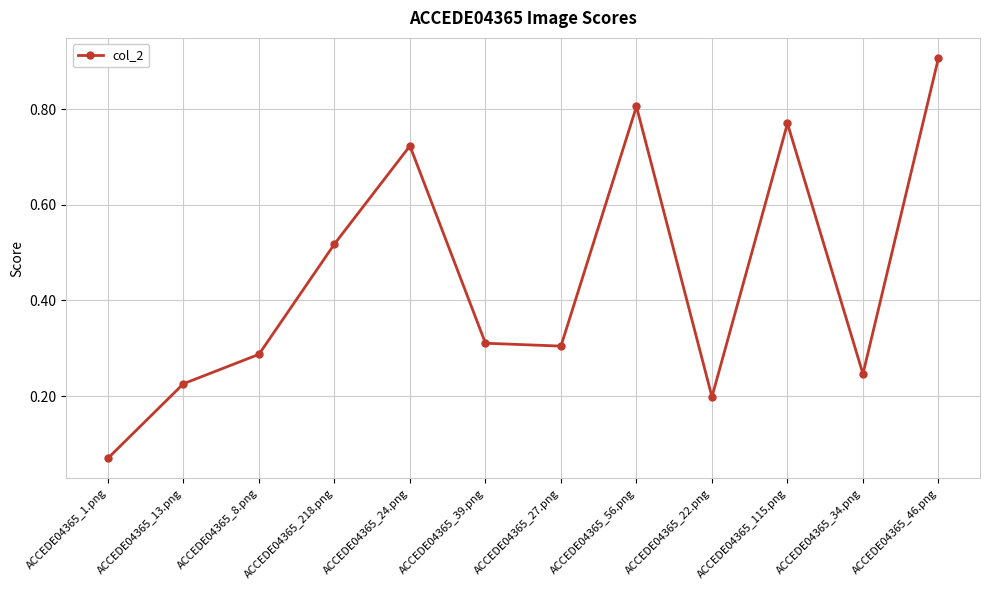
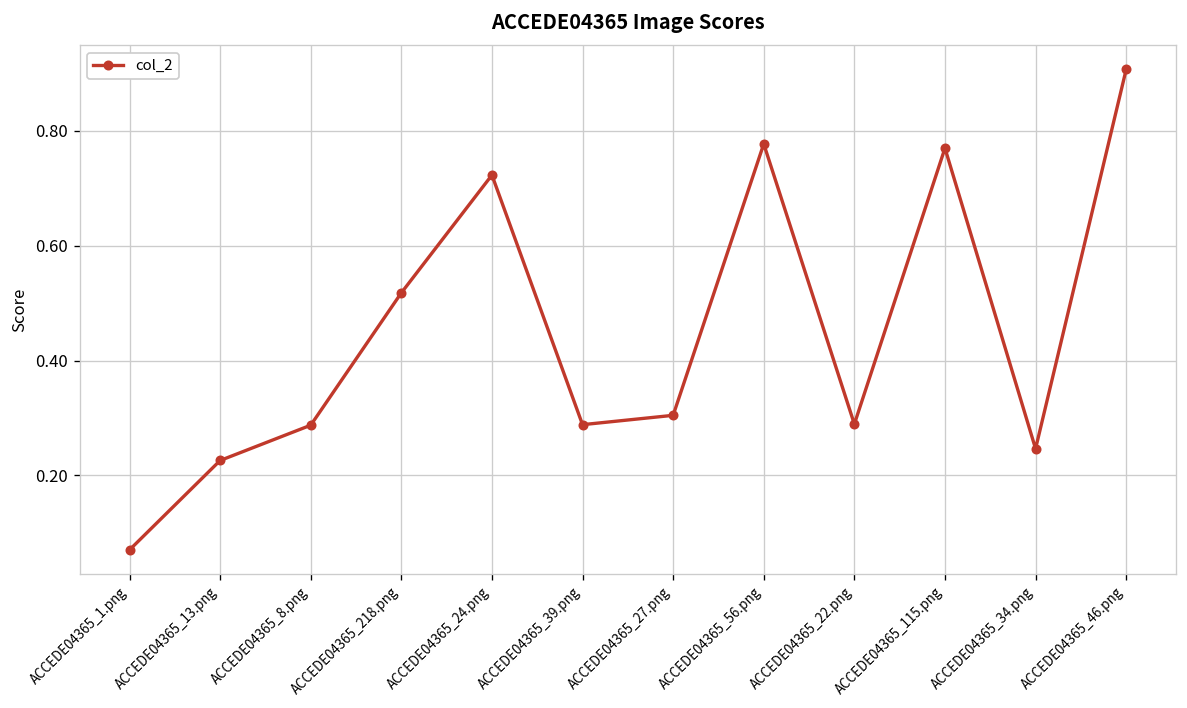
  {
    "ACCEDE04365_1.png": 0.07,
    "ACCEDE04365_13.png": 0.23,
    "ACCEDE04365_8.png": 0.29,
    "ACCEDE04365_218.png": 0.52,
    "ACCEDE04365_24.png": 0.72,
-   "ACCEDE04365_39.png": 0.31,
+   "ACCEDE04365_39.png": 0.29,
    "ACCEDE04365_27.png": 0.30,
-   "ACCEDE04365_56.png": 0.81,
-   "ACCEDE04365_22.png": 0.20,
+   "ACCEDE04365_56.png": 0.78,
+   "ACCEDE04365_22.png": 0.29,
    "ACCEDE04365_115.png": 0.77,
    "ACCEDE04365_34.png": 0.25,
    "ACCEDE04365_46.png": 0.91
  }
